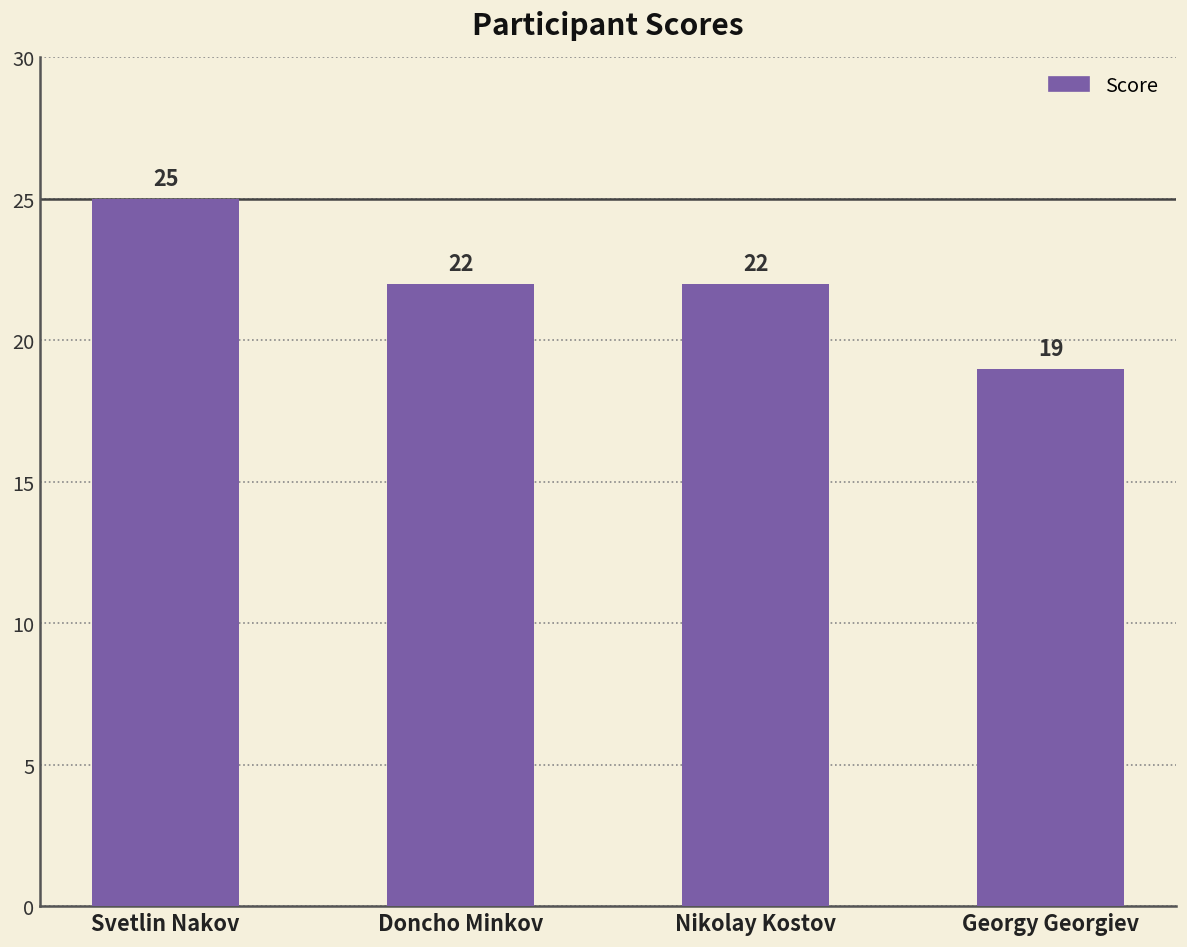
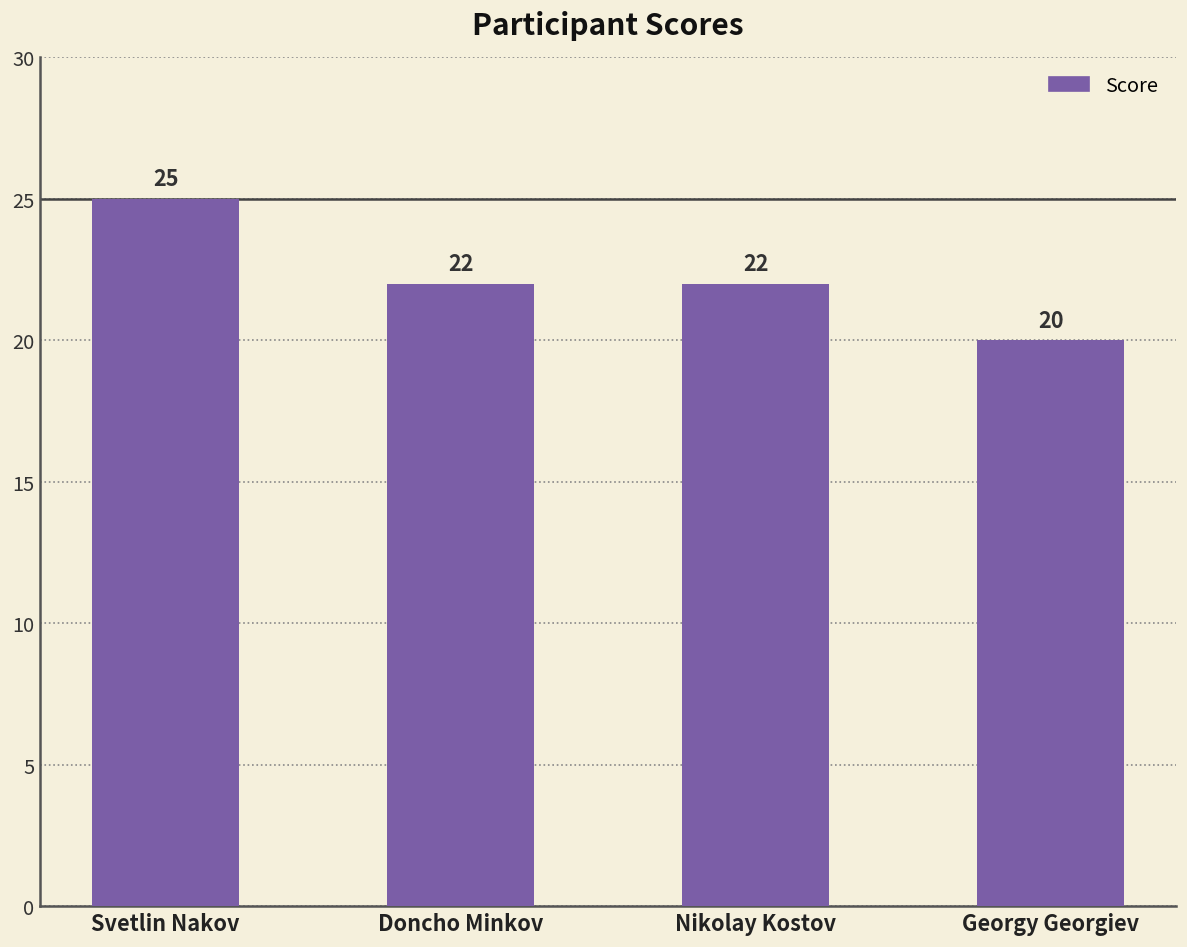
  {
    "Svetlin Nakov": 25,
    "Doncho Minkov": 22,
    "Nikolay Kostov": 22,
-   "Georgy Georgiev": 19
+   "Georgy Georgiev": 20
  }
